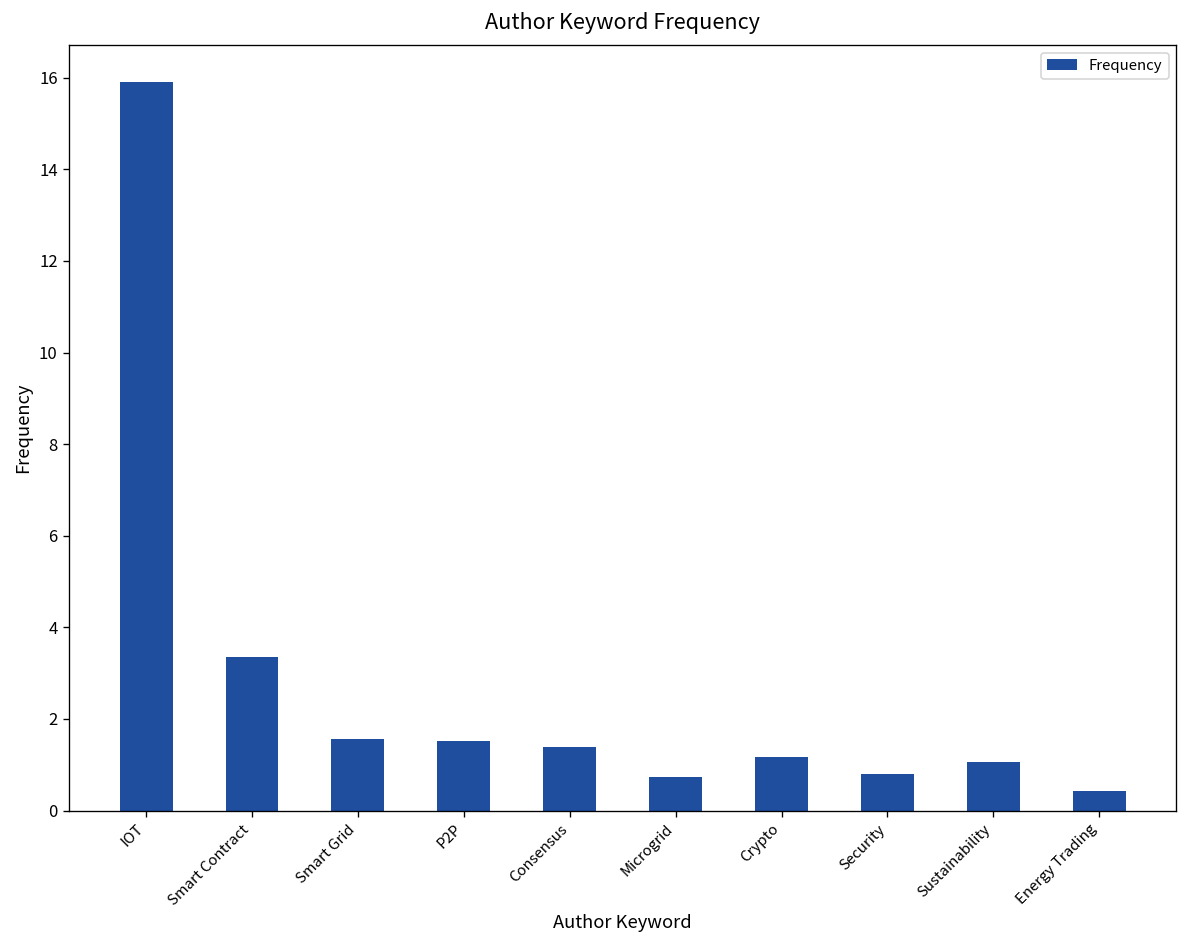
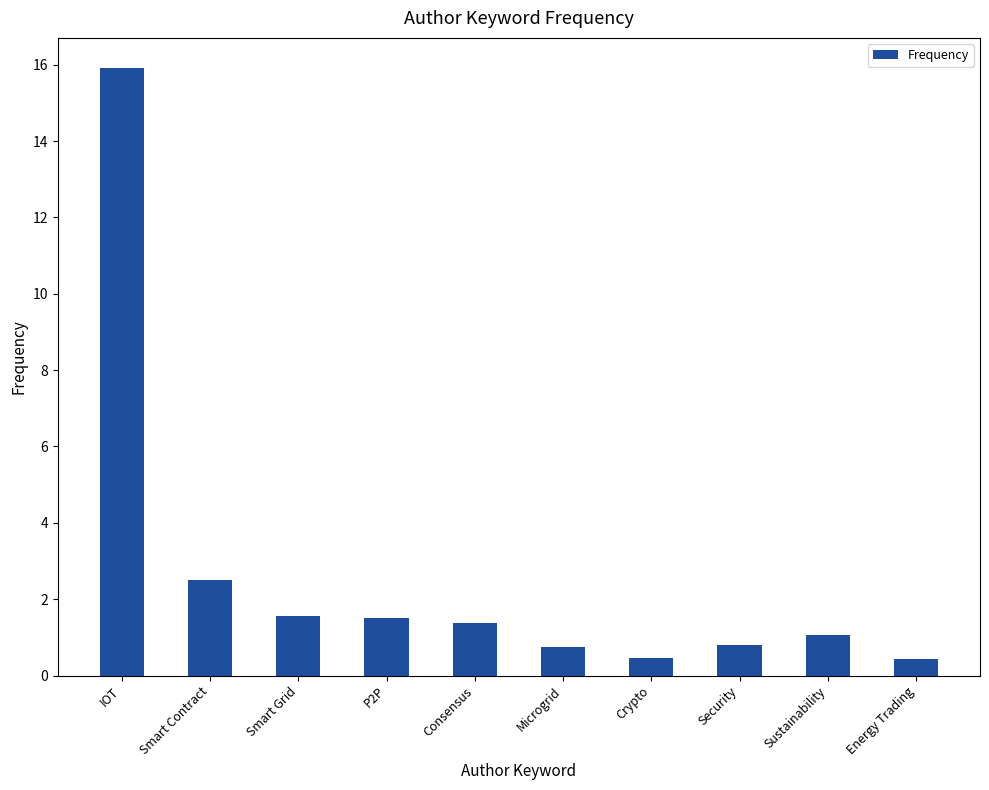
  {
    "IOT": 15.9,
-   "Smart Contract": 3.3,
+   "Smart Contract": 2.5,
    "Smart Grid": 1.6,
    "P2P": 1.5,
    "Consensus": 1.4,
    "Microgrid": 0.7,
-   "Crypto": 1.2,
+   "Crypto": 0.5,
    "Security": 0.8,
    "Sustainability": 1.1,
    "Energy Trading": 0.4
  }
